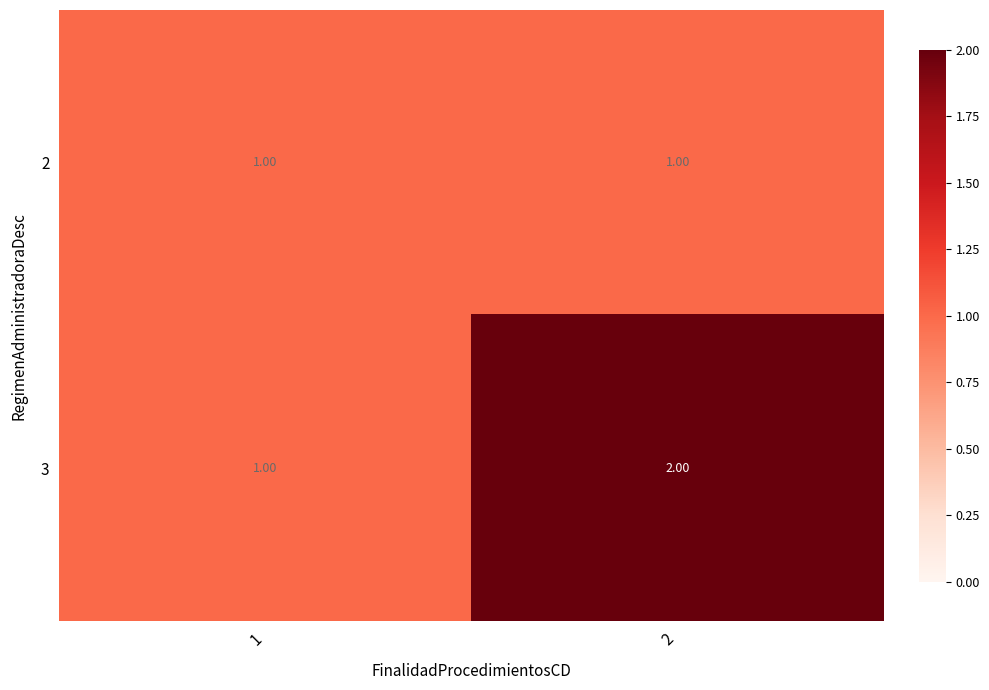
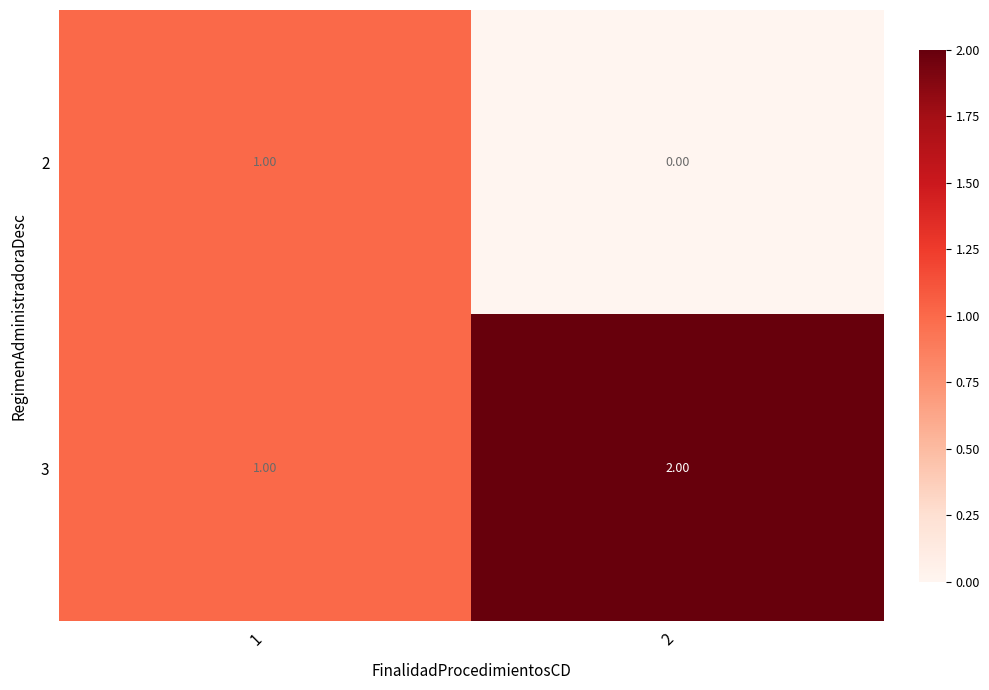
  {
    "2": {
      "1": 1.00,
-     "2": 1.00
+     "2": 0.00
    },
    "3": {
      "1": 1.00,
      "2": 2.00
    }
  }
